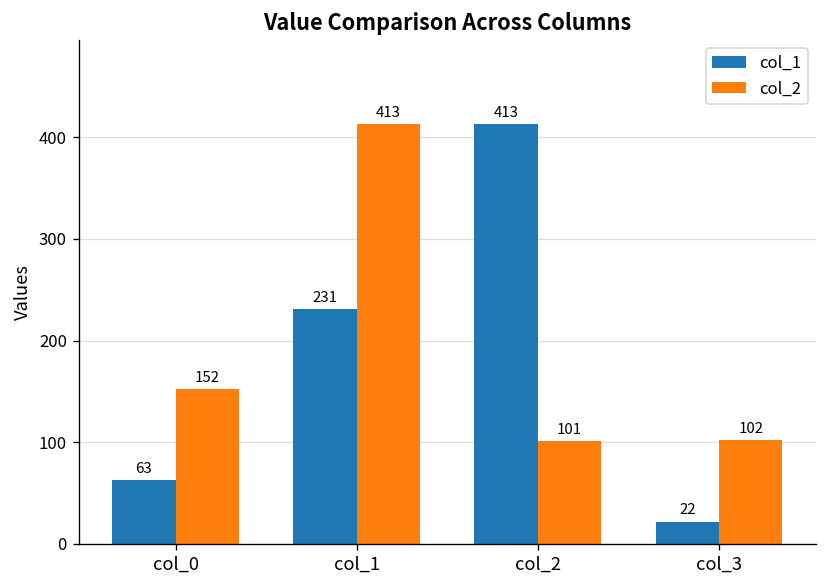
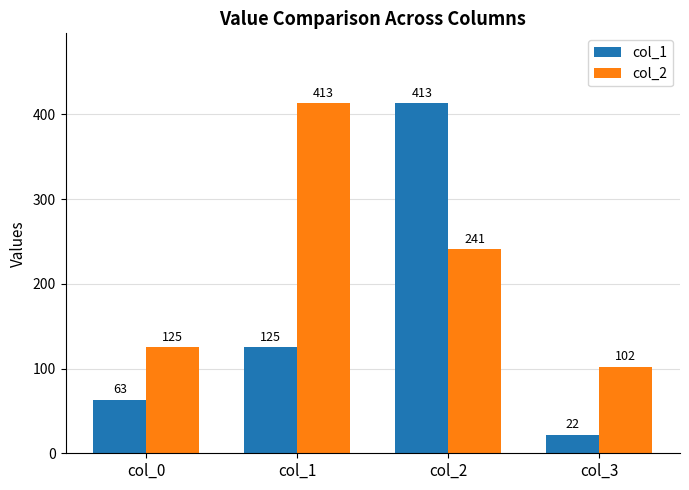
  {
    "col_1": {
      "col_0": 63,
-     "col_1": 231,
+     "col_1": 125,
      "col_2": 413,
      "col_3": 22
    },
    "col_2": {
-     "col_0": 152,
+     "col_0": 125,
      "col_1": 413,
-     "col_2": 101,
+     "col_2": 241,
      "col_3": 102
    }
  }
